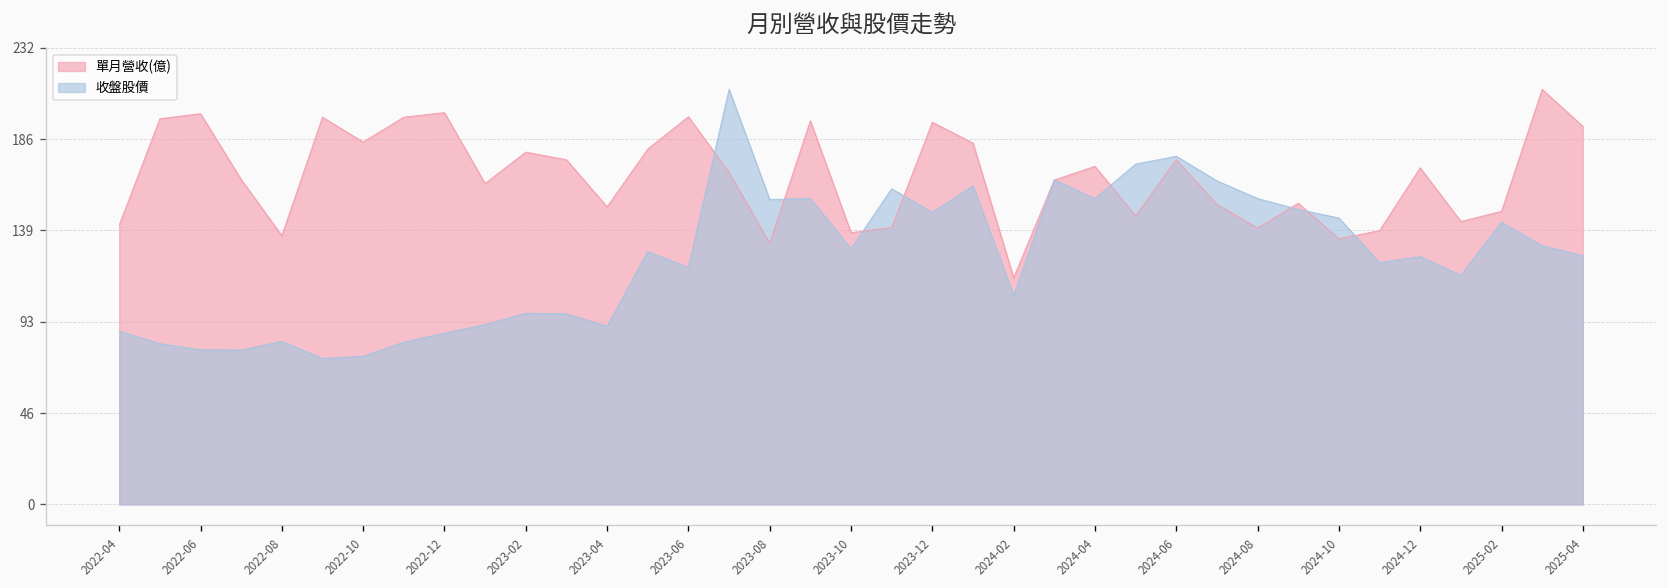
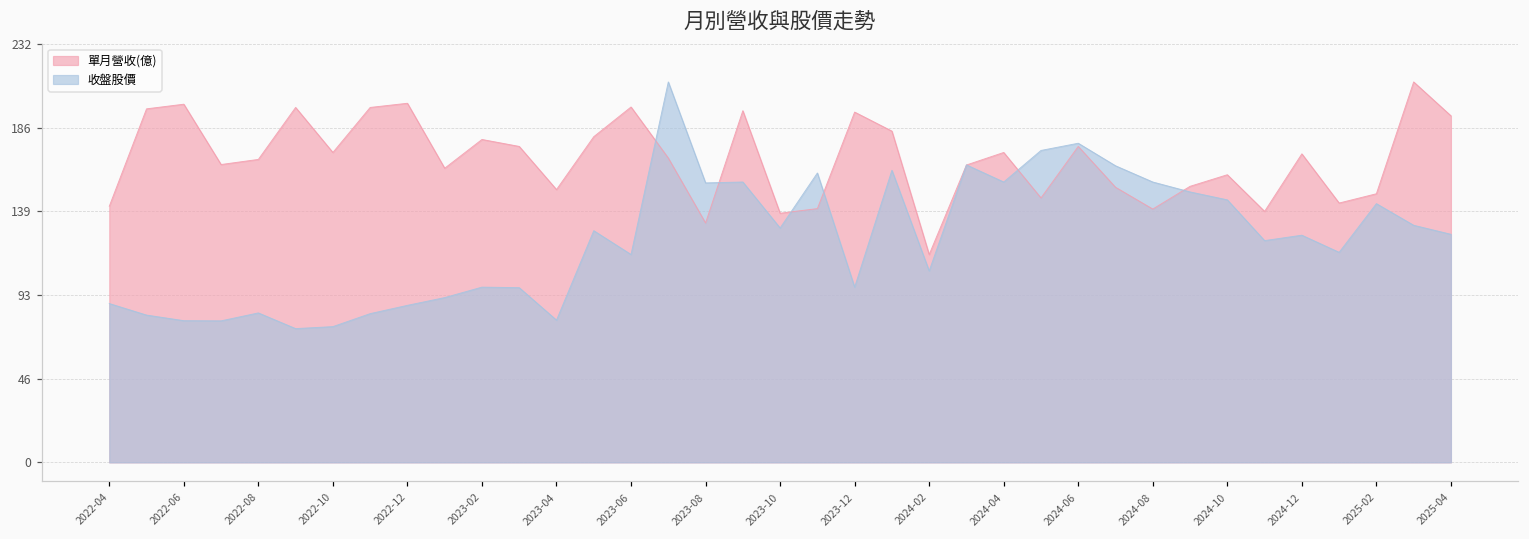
  {
    "單月營收(億)": {
      "2022-04": 142,
      "2022-06": 199,
-     "2022-08": 137,
-     "2022-10": 184,
+     "2022-08": 168,
+     "2022-10": 172,
      "2022-12": 199,
      "2023-02": 179,
      "2023-04": 151,
      "2023-06": 197,
      "2023-08": 133,
      "2023-10": 138,
      "2023-12": 194,
      "2024-02": 115,
      "2024-04": 172,
      "2024-06": 175,
      "2024-08": 140,
-     "2024-10": 135,
+     "2024-10": 160,
      "2024-12": 171,
      "2025-02": 149,
      "2025-04": 192
    },
    "收盤股價": {
      "2022-04": 88,
      "2022-06": 79,
      "2022-08": 83,
      "2022-10": 75,
      "2022-12": 87,
      "2023-02": 97,
-     "2023-04": 91,
-     "2023-06": 121,
+     "2023-04": 79,
+     "2023-06": 115,
      "2023-08": 155,
      "2023-10": 130,
-     "2023-12": 149,
+     "2023-12": 97,
      "2024-02": 106,
      "2024-04": 156,
      "2024-06": 177,
      "2024-08": 156,
      "2024-10": 146,
      "2024-12": 126,
      "2025-02": 144,
      "2025-04": 127
    }
  }
